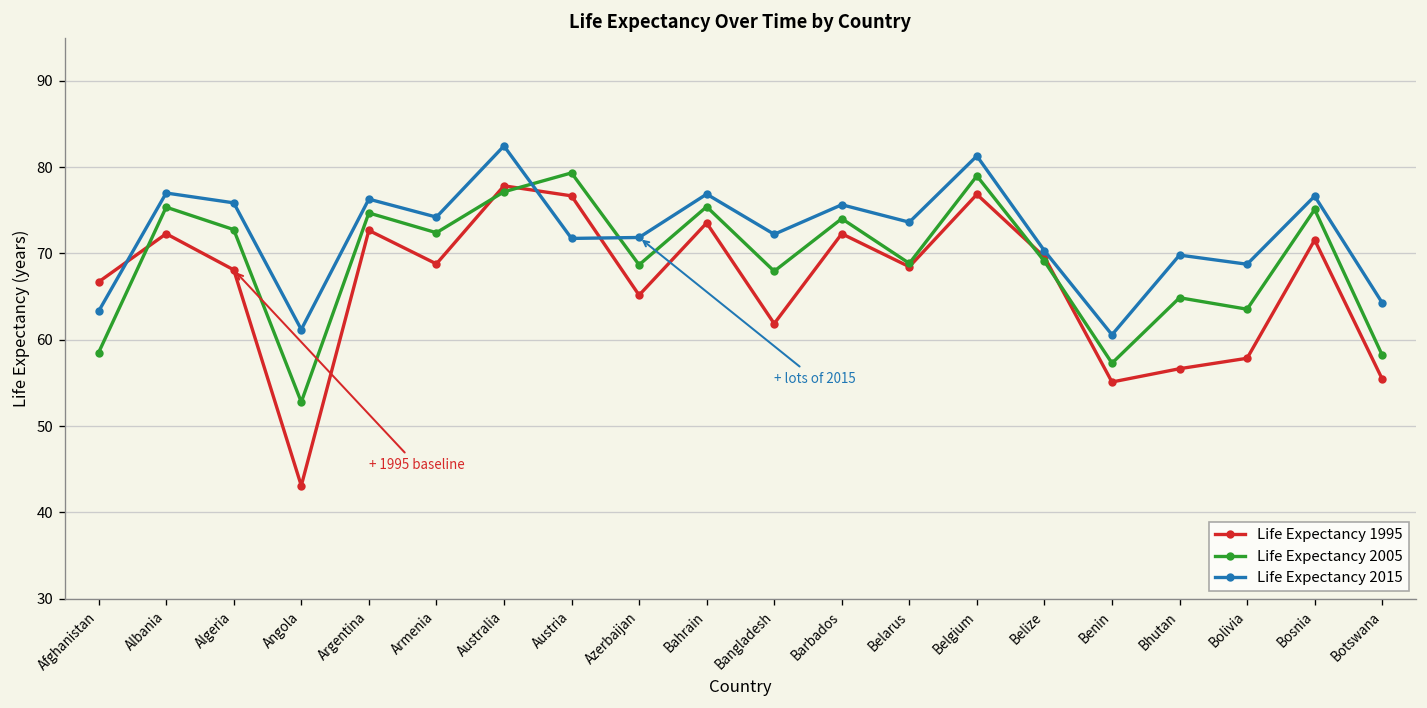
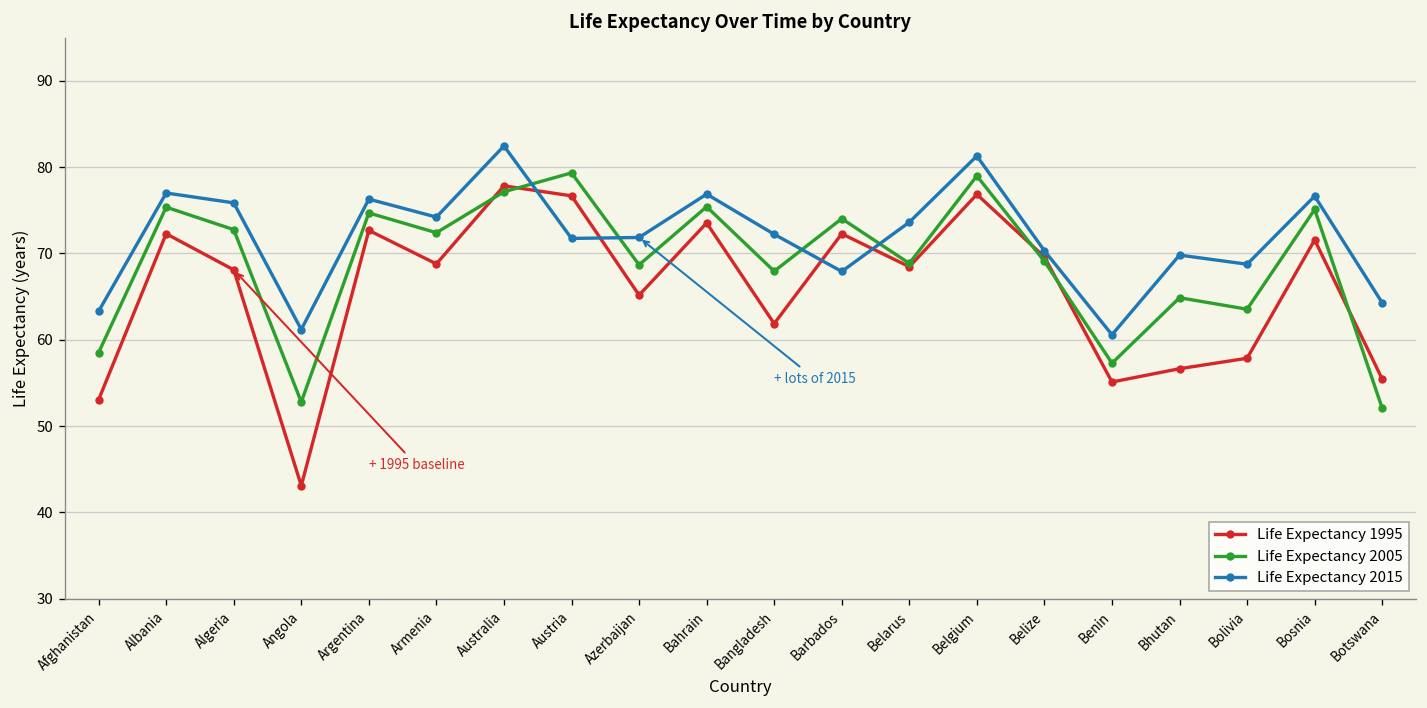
  {
    "Life Expectancy 1995": {
-     "Afghanistan": 67,
+     "Afghanistan": 53,
      "Albania": 72,
      "Algeria": 68,
      "Angola": 43,
      "Argentina": 73,
      "Armenia": 69,
      "Australia": 78,
      "Austria": 77,
      "Azerbaijan": 65,
      "Bahrain": 74,
      "Barbados": 72,
      "Belarus": 68,
      "Belgium": 77,
      "Belize": 70,
      "Benin": 55,
      "Bhutan": 57,
      "Bolivia": 58,
      "Bosnia": 72,
      "Botswana": 55
    },
    "Life Expectancy 2005": {
      "Afghanistan": 59,
      "Albania": 75,
      "Algeria": 73,
      "Argentina": 75,
      "Armenia": 72,
      "Australia": 77,
      "Austria": 79,
      "Azerbaijan": 69,
      "Bahrain": 75,
      "Barbados": 74,
      "Belarus": 69,
      "Belgium": 79,
      "Belize": 69,
      "Benin": 57,
      "Bhutan": 65,
      "Bolivia": 64,
      "Bosnia": 75,
-     "Botswana": 58
+     "Botswana": 52
    },
    "Life Expectancy 2015": {
      "Afghanistan": 63,
      "Albania": 77,
      "Algeria": 76,
      "Argentina": 76,
      "Armenia": 74,
      "Australia": 82,
      "Austria": 72,
      "Azerbaijan": 72,
      "Bahrain": 77,
      "Bangladesh": 72,
-     "Barbados": 76,
+     "Barbados": 68,
      "Belarus": 74,
      "Belgium": 81,
      "Belize": 70,
      "Benin": 61,
      "Bhutan": 70,
      "Bolivia": 69,
      "Bosnia": 77,
      "Botswana": 64
    }
  }
